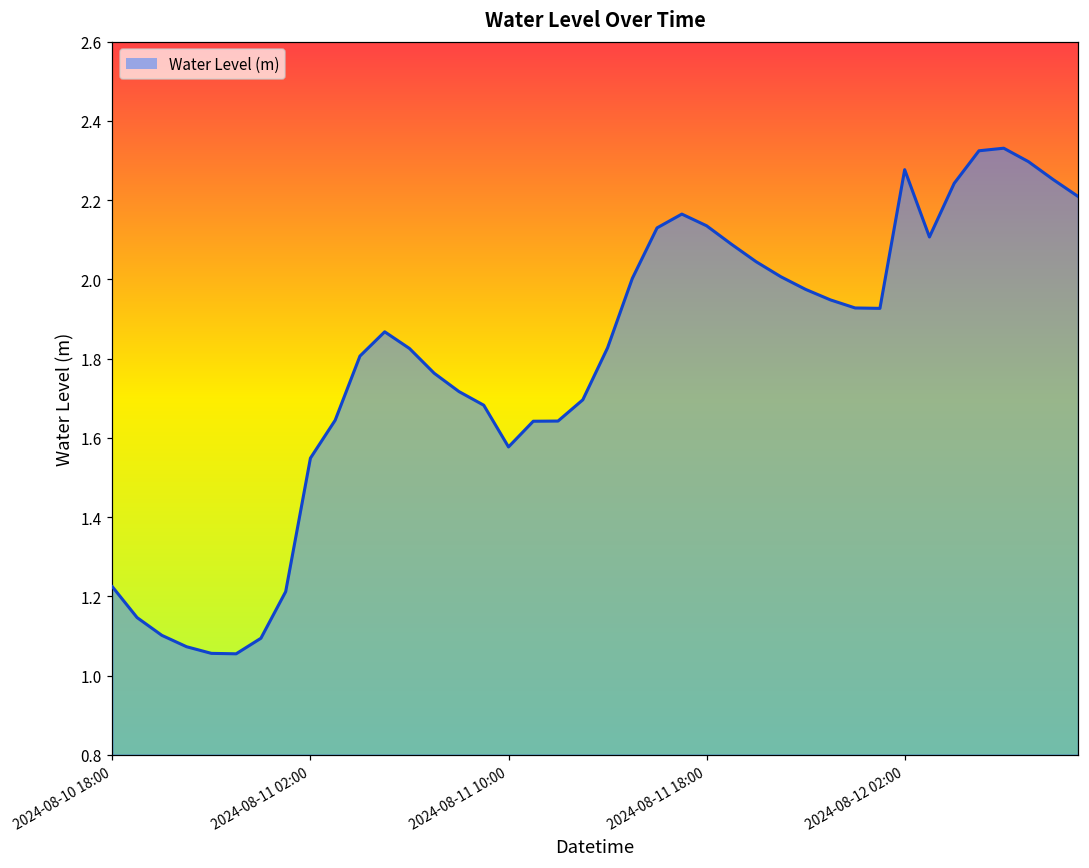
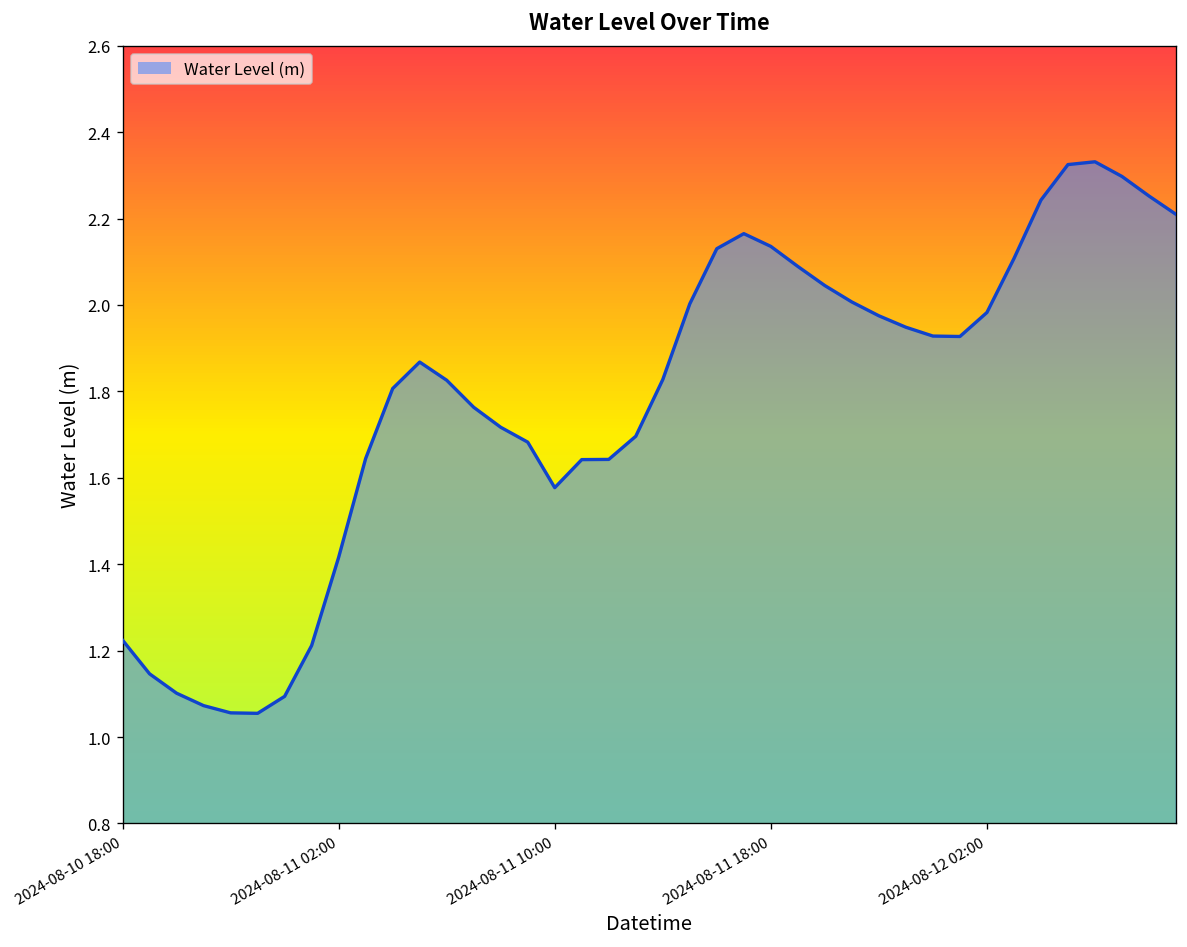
  {
    "2024-08-10 18:00": 1.22,
-   "2024-08-11 02:00": 1.55,
+   "2024-08-11 02:00": 1.42,
    "2024-08-11 10:00": 1.58,
    "2024-08-11 18:00": 2.14,
-   "2024-08-12 02:00": 2.28
+   "2024-08-12 02:00": 1.98
  }
